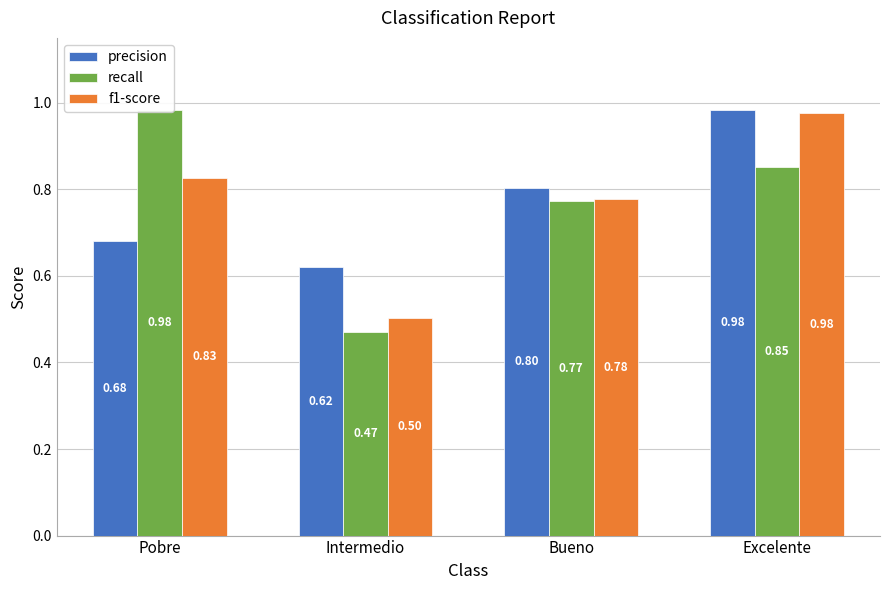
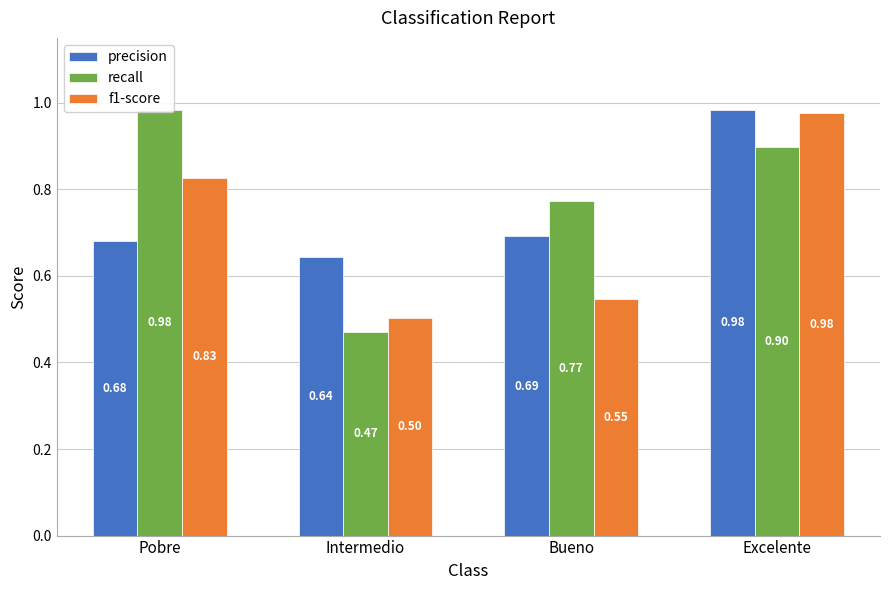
  {
    "precision": {
      "Pobre": 0.68,
-     "Intermedio": 0.62,
-     "Bueno": 0.80,
+     "Intermedio": 0.64,
+     "Bueno": 0.69,
      "Excelente": 0.98
    },
    "recall": {
      "Intermedio": 0.47,
      "Bueno": 0.77,
-     "Excelente": 0.85
+     "Excelente": 0.90
    },
    "f1-score": {
      "Pobre": 0.83,
      "Intermedio": 0.50,
-     "Bueno": 0.78,
+     "Bueno": 0.55,
      "Excelente": 0.98
    }
  }
